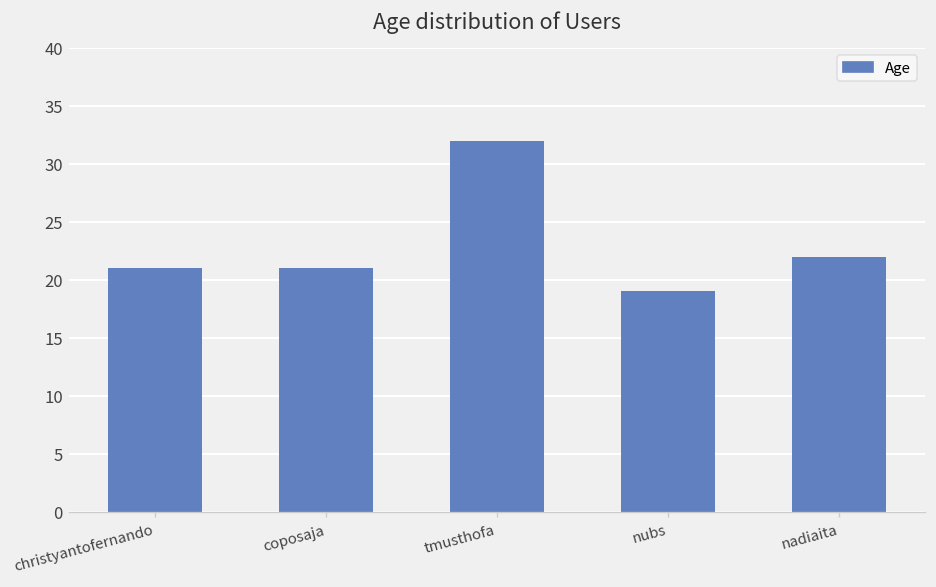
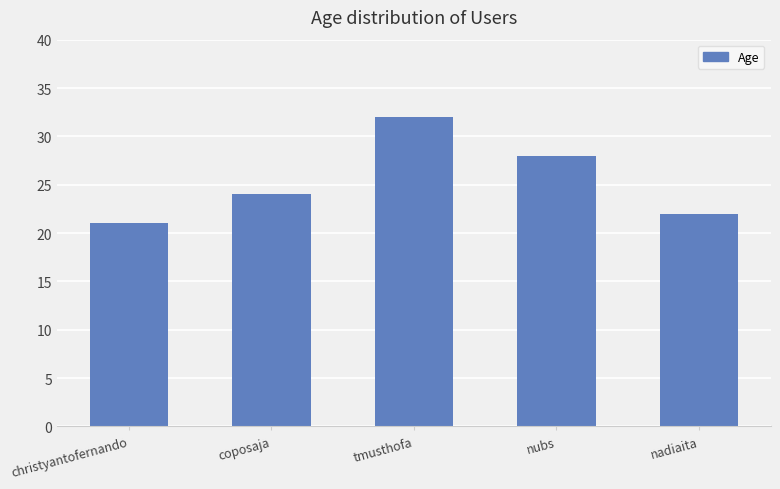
  {
    "christyantofernando": 21,
-   "coposaja": 21,
+   "coposaja": 24,
    "tmusthofa": 32,
-   "nubs": 19,
+   "nubs": 28,
    "nadiaita": 22
  }
